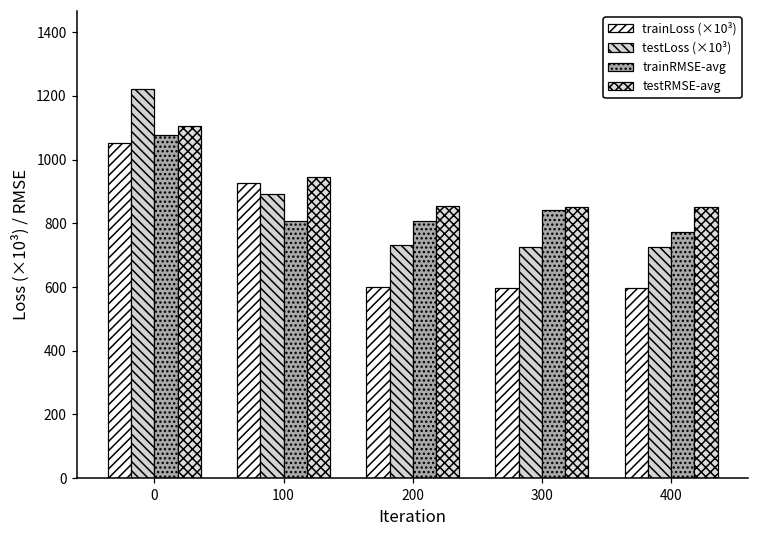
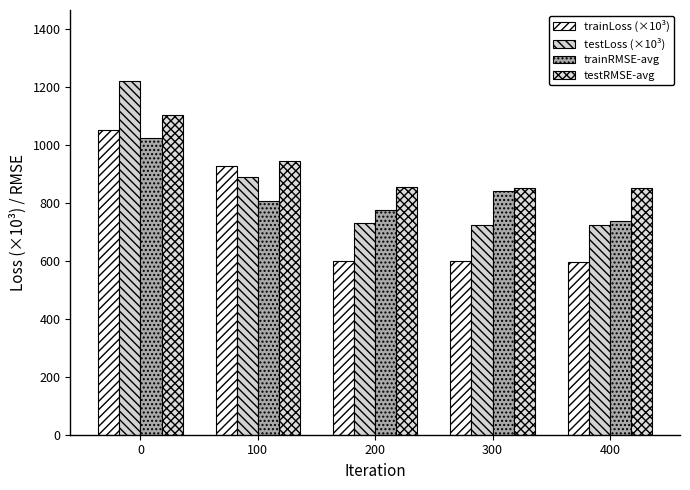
  {
    "trainLoss (×10³)": {
      "0": 1050,
      "100": 930,
      "200": 600,
      "300": 600,
      "400": 600
    },
    "trainRMSE-avg": {
-     "0": 1080,
+     "0": 1030,
      "100": 810,
-     "200": 810,
+     "200": 780,
      "300": 840,
-     "400": 770
+     "400": 740
    }
  }
